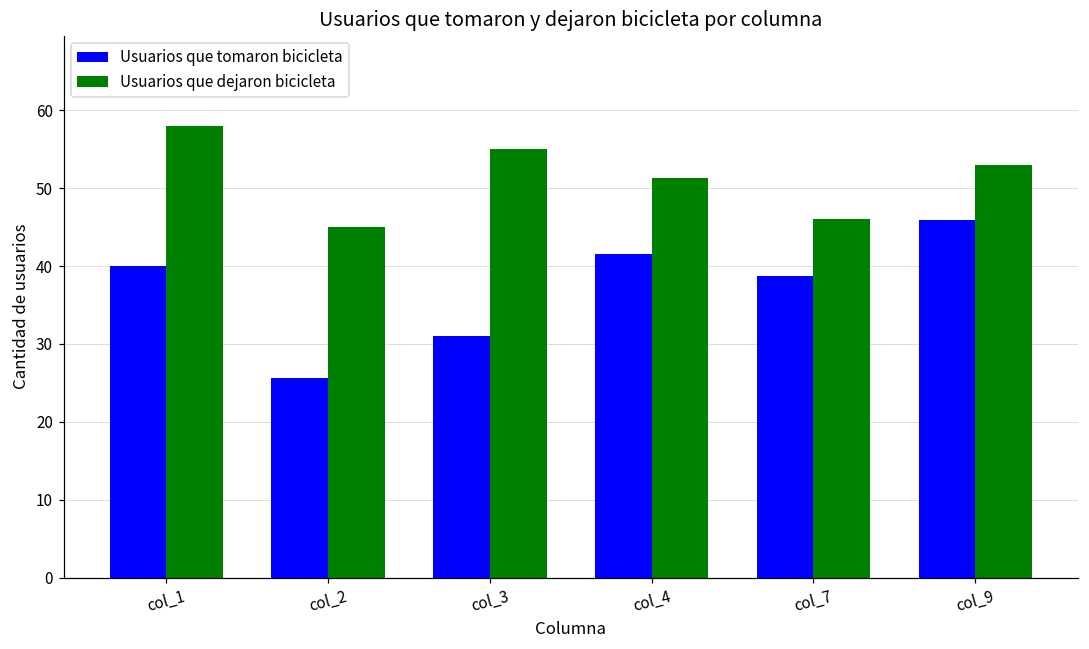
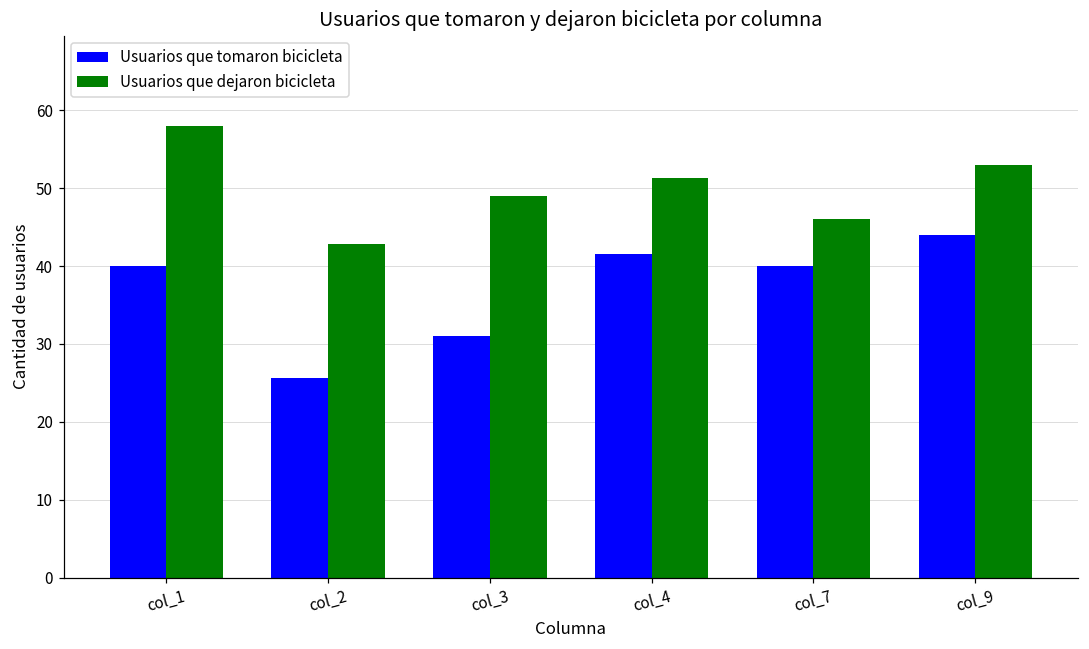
  {
    "Usuarios que tomaron bicicleta": {
      "col_1": 40,
      "col_2": 26,
      "col_3": 31,
      "col_4": 42,
-     "col_7": 39,
-     "col_9": 46
+     "col_7": 40,
+     "col_9": 44
    },
    "Usuarios que dejaron bicicleta": {
      "col_1": 58,
-     "col_2": 45,
-     "col_3": 55,
+     "col_2": 43,
+     "col_3": 49,
      "col_4": 51,
      "col_7": 46,
      "col_9": 53
    }
  }
